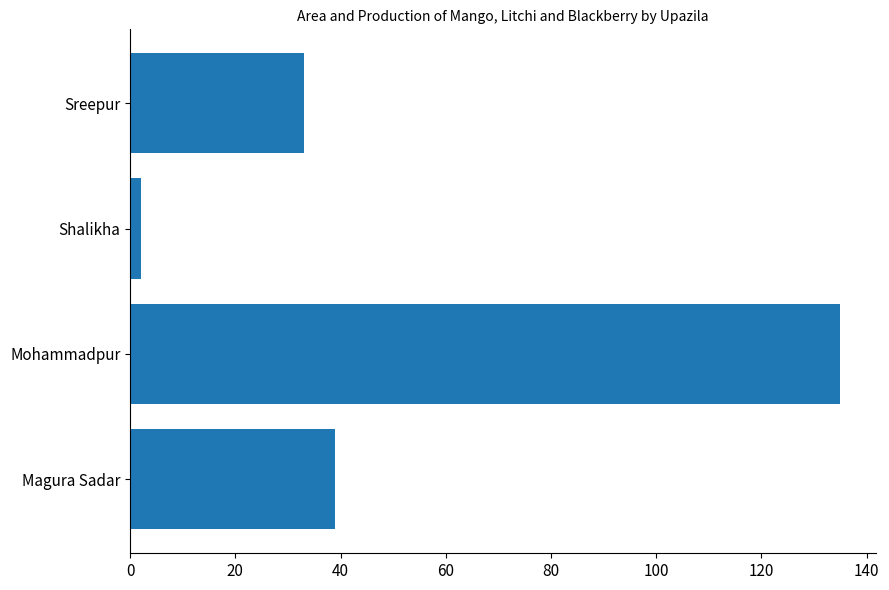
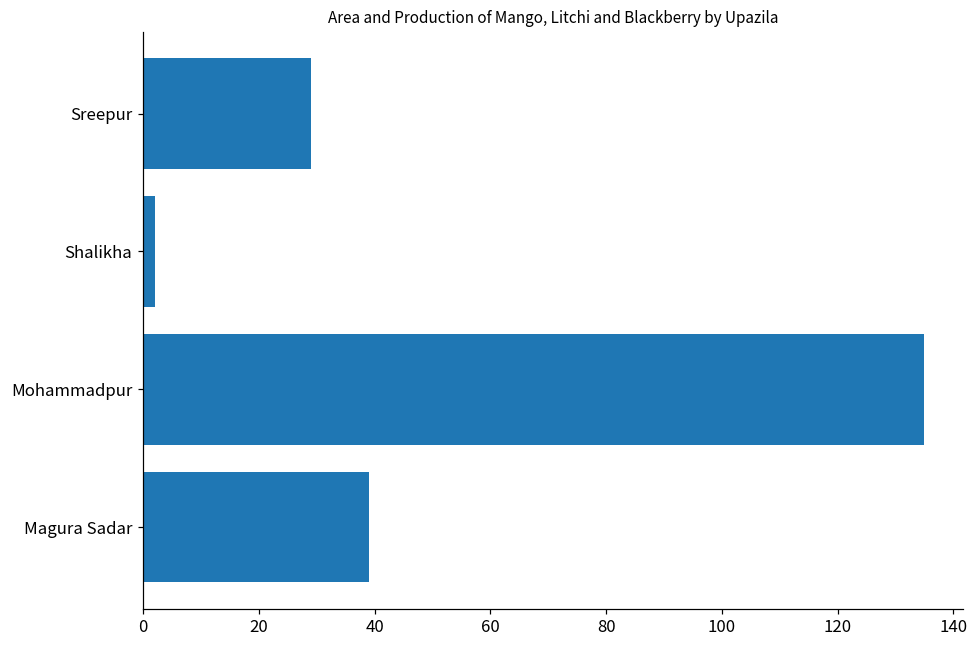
  {
-   "Sreepur": 33,
+   "Sreepur": 29,
    "Shalikha": 2,
    "Mohammadpur": 135,
    "Magura Sadar": 39
  }
